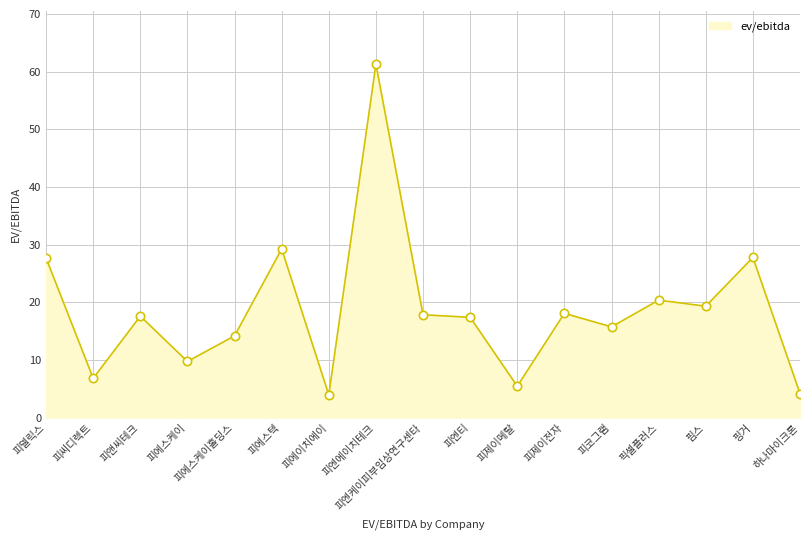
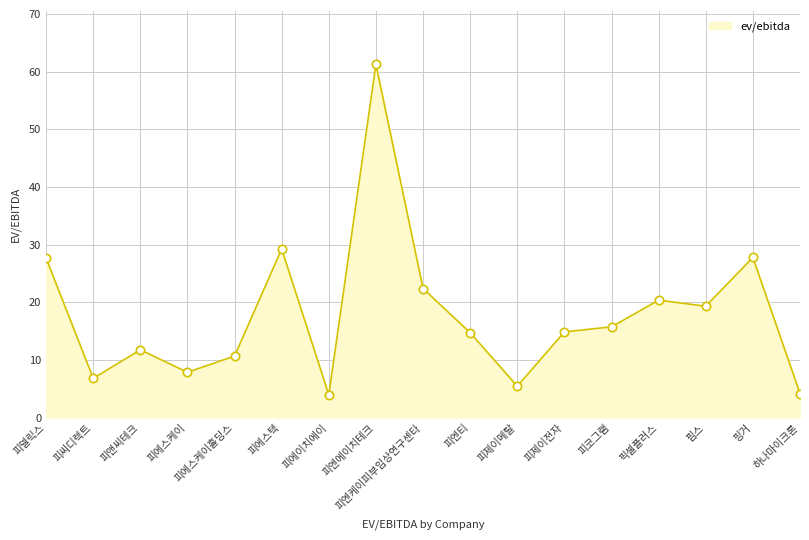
  {
    "피델릭스": 28,
    "피씨디렉트": 7,
-   "피앤씨테크": 18,
-   "피에스케이": 10,
-   "피에스케이홀딩스": 14,
+   "피앤씨테크": 12,
+   "피에스케이": 8,
+   "피에스케이홀딩스": 11,
    "피에스텍": 29,
    "피에이치에이": 4,
    "피엔에이치테크": 61,
-   "피엔케이피부임상연구센타": 18,
-   "피엔티": 17,
+   "피엔케이피부임상연구센타": 22,
+   "피엔티": 15,
    "피제이메탈": 5,
-   "피제이전자": 18,
+   "피제이전자": 15,
    "피코그램": 16,
    "픽셀플러스": 20,
    "핌스": 19,
    "핑거": 28,
    "하나마이크론": 4
  }
